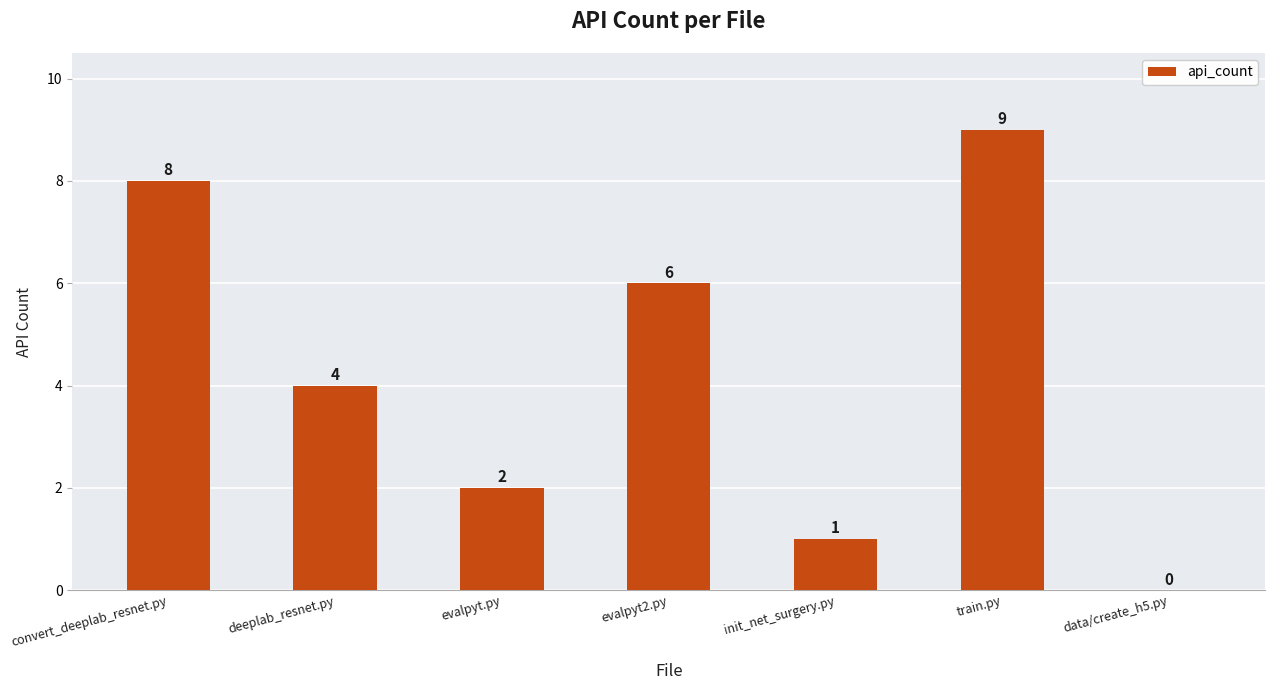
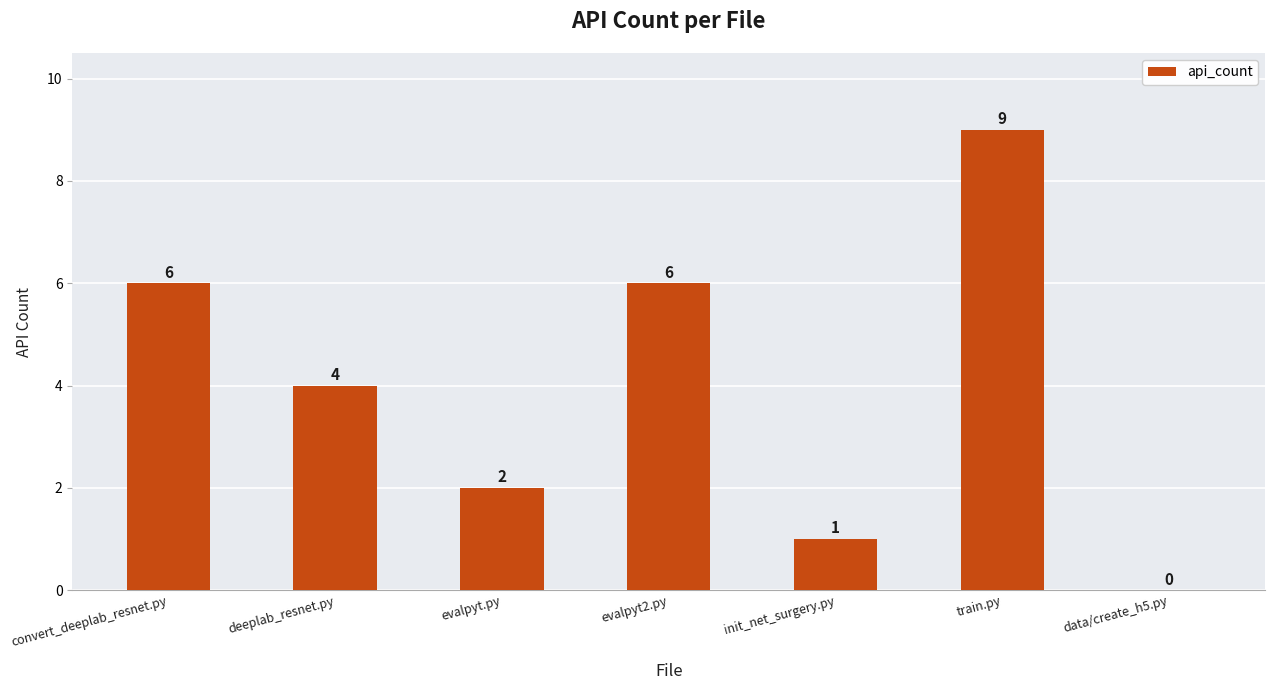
  {
-   "convert_deeplab_resnet.py": 8,
+   "convert_deeplab_resnet.py": 6,
    "deeplab_resnet.py": 4,
    "evalpyt.py": 2,
    "evalpyt2.py": 6,
    "init_net_surgery.py": 1,
    "train.py": 9,
    "data/create_h5.py": 0
  }
